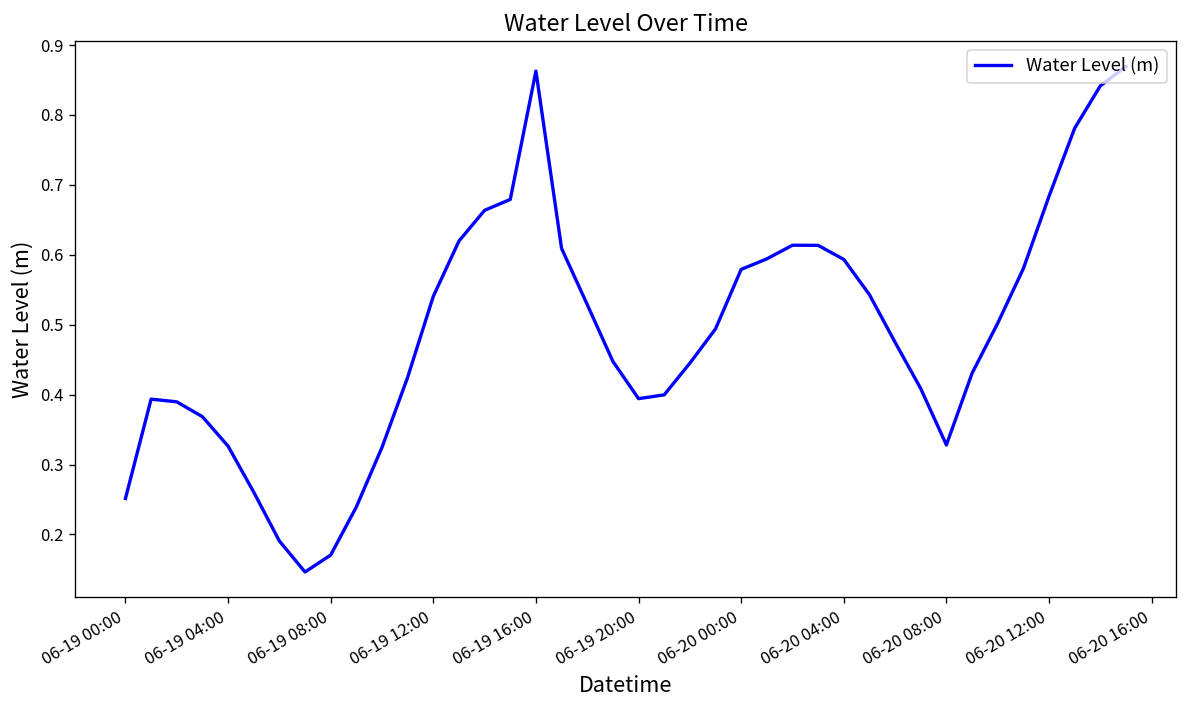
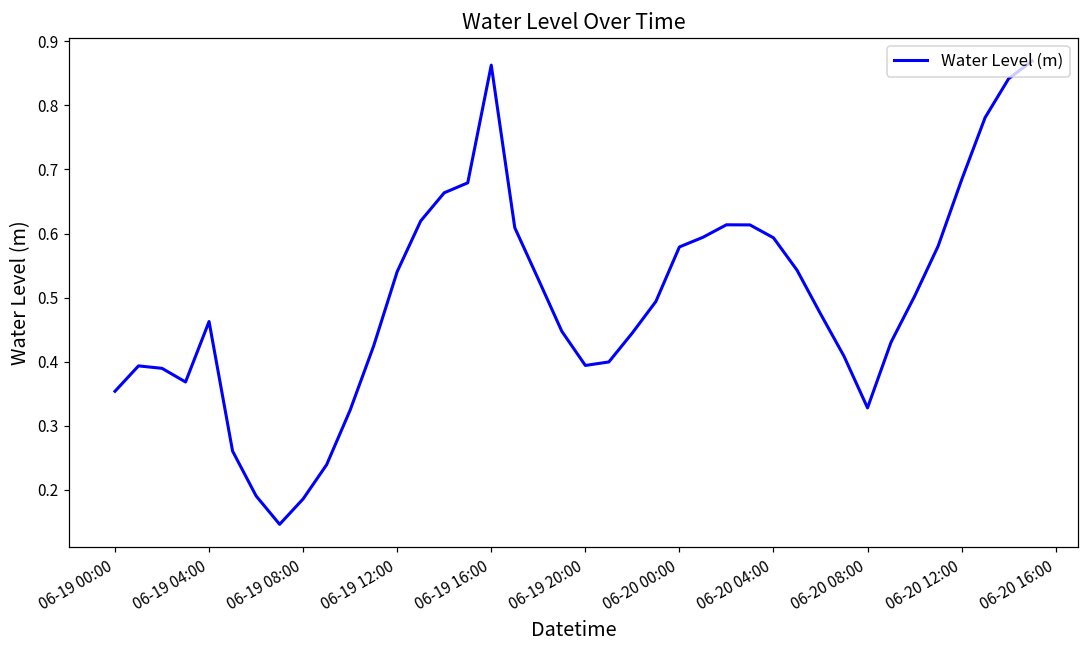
  {
-   "06-19 00:00": 0.25,
-   "06-19 04:00": 0.33,
-   "06-19 08:00": 0.17,
+   "06-19 00:00": 0.35,
+   "06-19 04:00": 0.46,
+   "06-19 08:00": 0.19,
    "06-19 12:00": 0.54,
    "06-19 16:00": 0.86,
    "06-19 20:00": 0.39,
    "06-20 00:00": 0.58,
    "06-20 04:00": 0.59,
    "06-20 08:00": 0.33,
    "06-20 12:00": 0.68
  }
